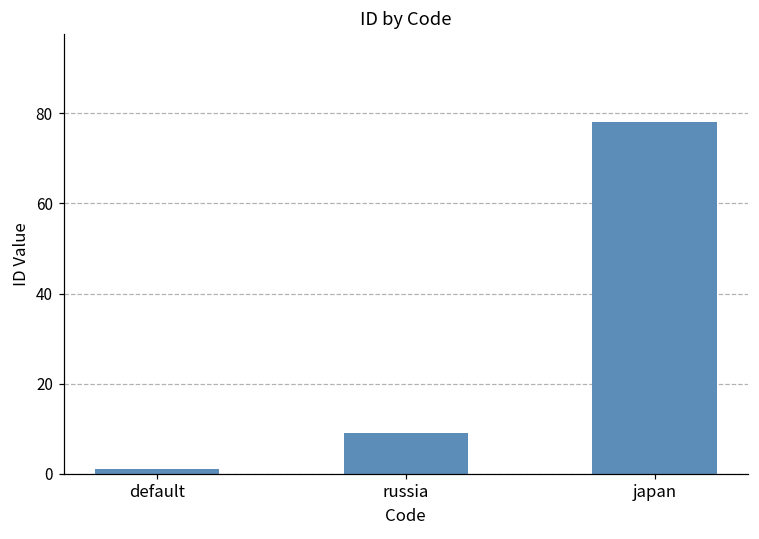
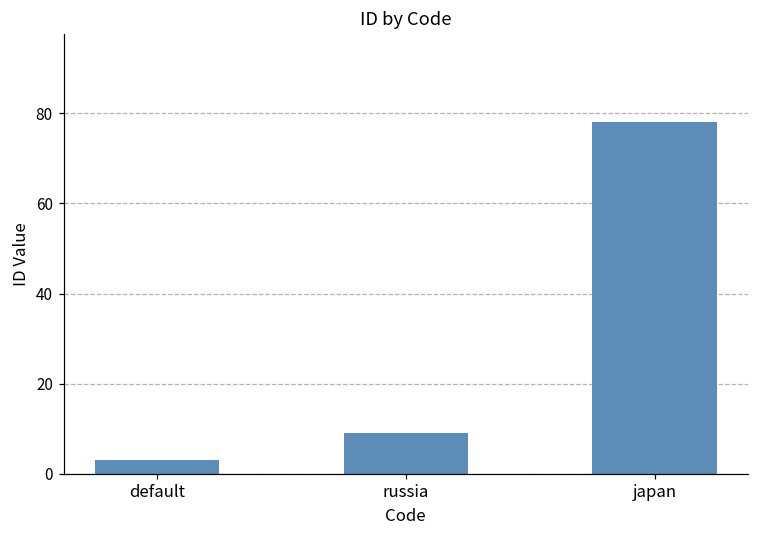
  {
-   "default": 1,
+   "default": 3,
    "russia": 9,
    "japan": 78
  }
